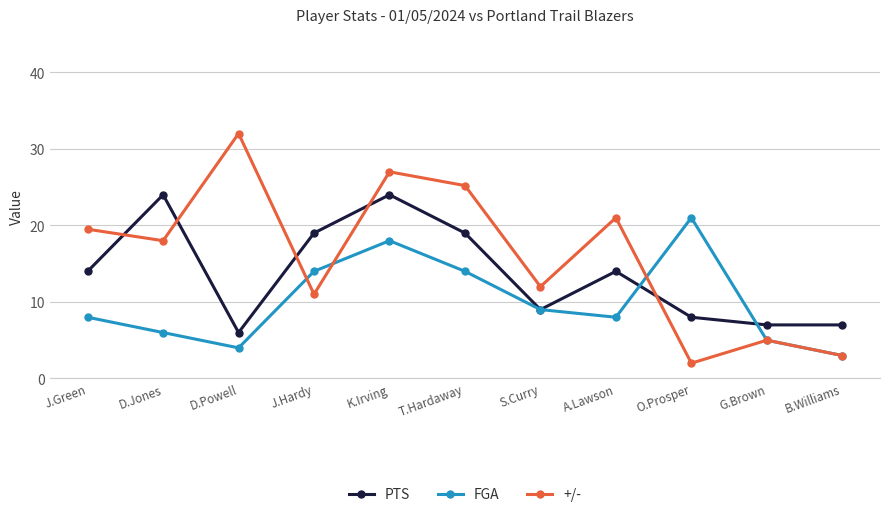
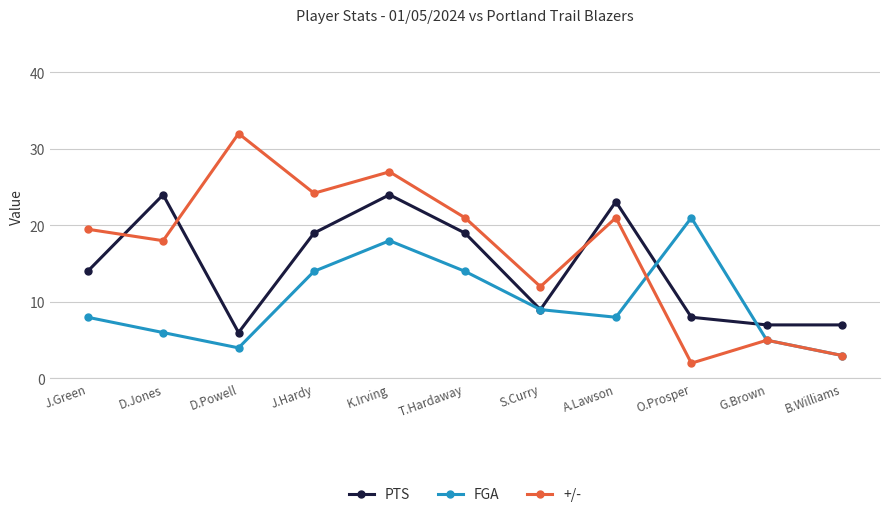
  {
    "PTS": {
      "J.Green": 14,
      "D.Jones": 24,
      "D.Powell": 6,
      "J.Hardy": 19,
      "K.Irving": 24,
      "T.Hardaway": 19,
-     "A.Lawson": 14,
+     "A.Lawson": 23,
      "O.Prosper": 8,
      "G.Brown": 7,
      "B.Williams": 7
    },
    "FGA": {
      "J.Green": 8,
      "D.Jones": 6,
      "D.Powell": 4,
      "J.Hardy": 14,
      "K.Irving": 18,
      "T.Hardaway": 14,
      "A.Lawson": 8,
      "O.Prosper": 21
    },
    "+/-": {
      "J.Green": 20,
      "D.Jones": 18,
      "D.Powell": 32,
-     "J.Hardy": 11,
+     "J.Hardy": 24,
      "K.Irving": 27,
-     "T.Hardaway": 25,
+     "T.Hardaway": 21,
      "S.Curry": 12,
      "A.Lawson": 21,
      "O.Prosper": 2
    }
  }
